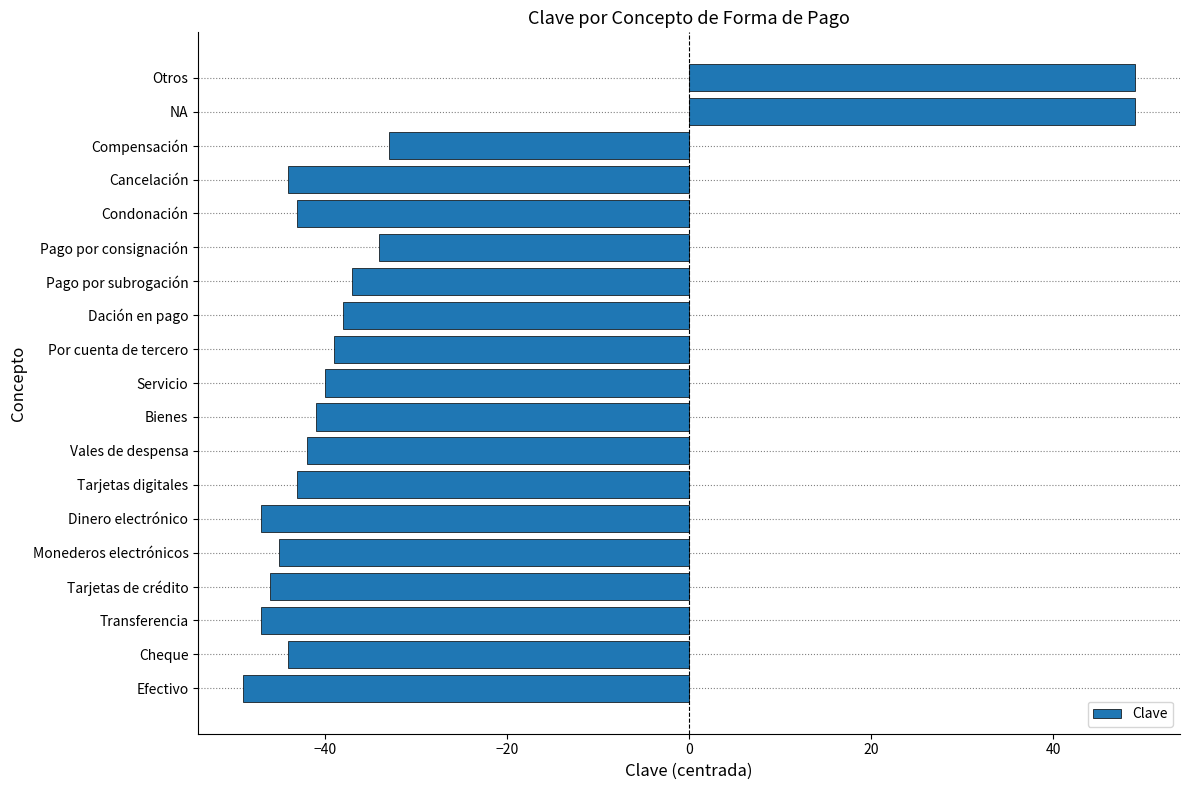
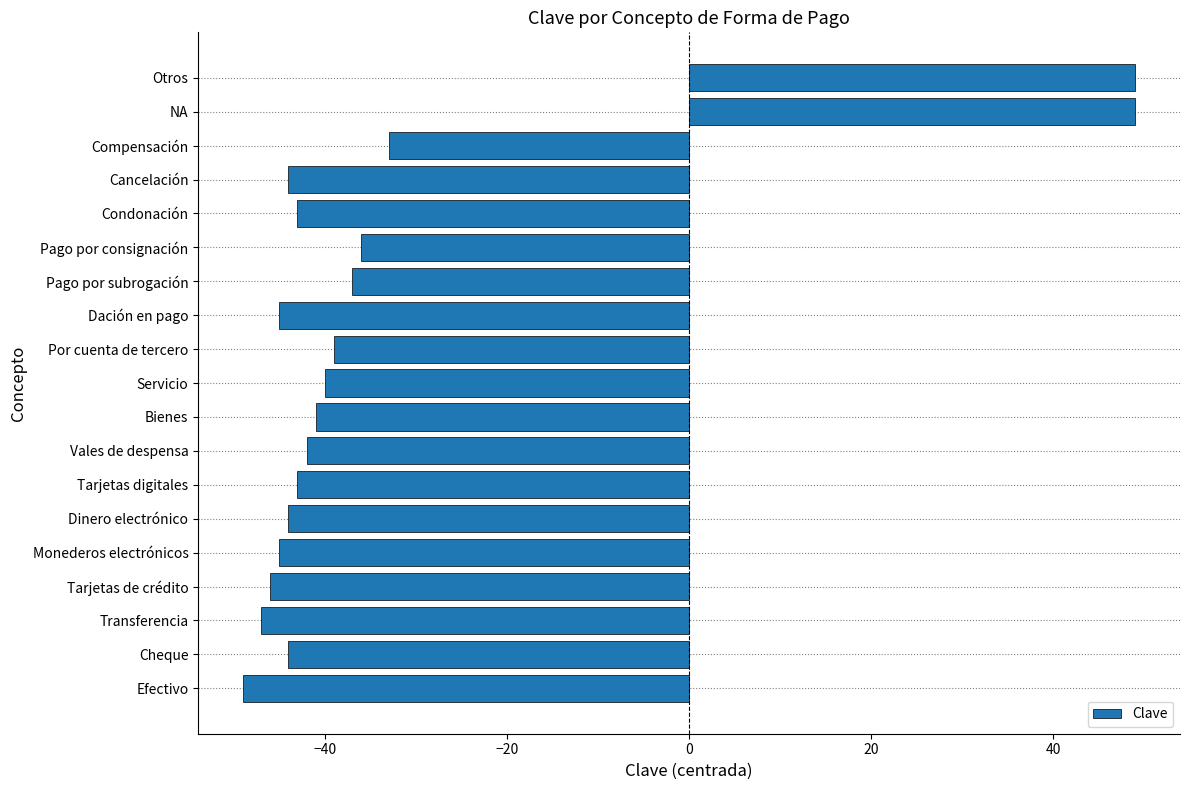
  {
    "Otros": 49,
    "NA": 49,
    "Compensación": -33,
    "Cancelación": -44,
    "Condonación": -43,
-   "Pago por consignación": -34,
+   "Pago por consignación": -36,
    "Pago por subrogación": -37,
-   "Dación en pago": -38,
+   "Dación en pago": -45,
    "Por cuenta de tercero": -39,
    "Servicio": -40,
    "Bienes": -41,
    "Vales de despensa": -42,
    "Tarjetas digitales": -43,
-   "Dinero electrónico": -47,
+   "Dinero electrónico": -44,
    "Monederos electrónicos": -45,
    "Tarjetas de crédito": -46,
    "Transferencia": -47,
    "Cheque": -44,
    "Efectivo": -49
  }
